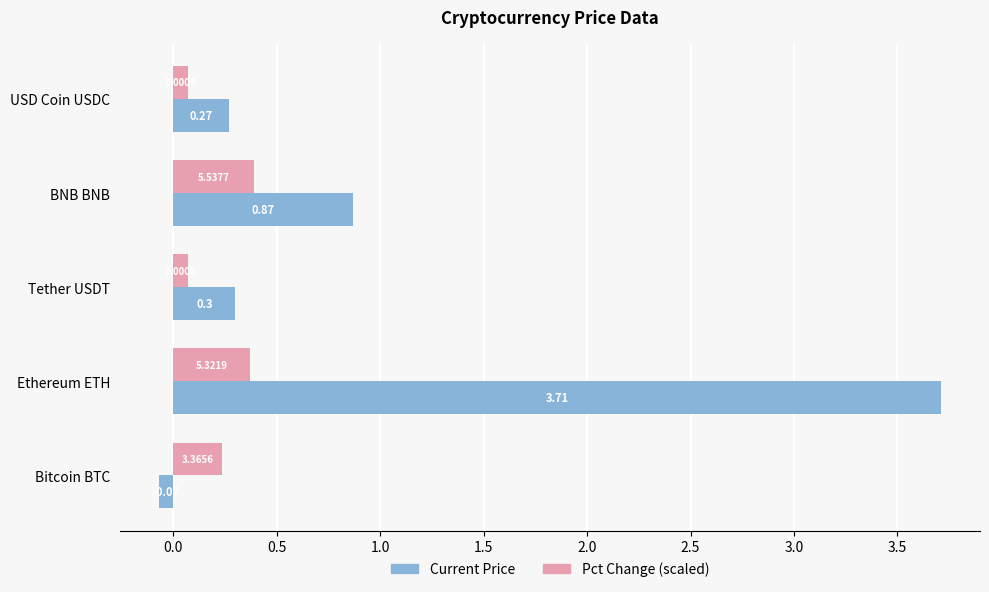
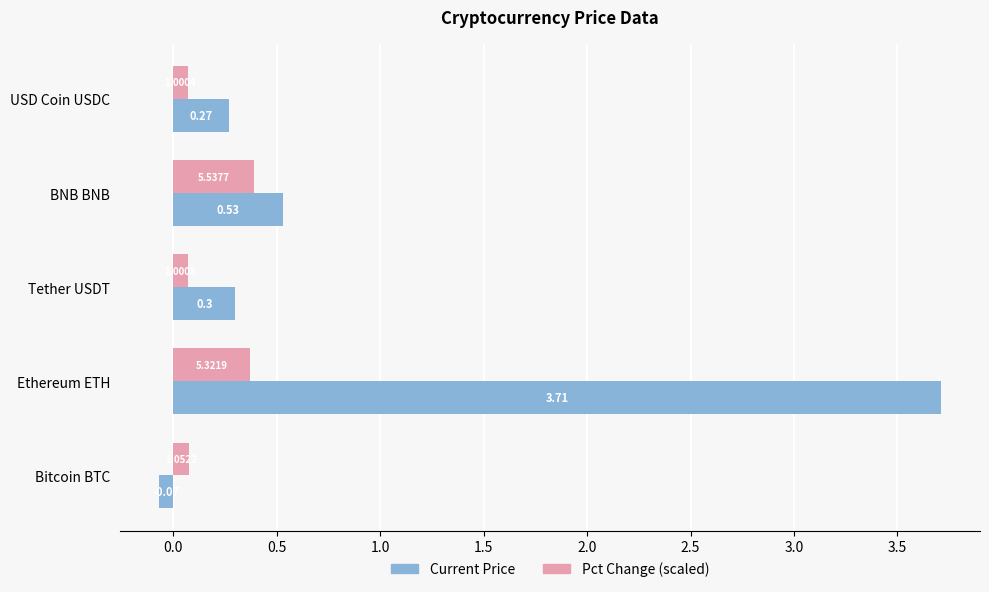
  {
    "Current Price": {
      "USD Coin USDC": 0.27,
-     "BNB BNB": 0.87,
+     "BNB BNB": 0.53,
      "Tether USDT": 0.3,
      "Ethereum ETH": 3.71
    },
    "Pct Change (scaled)": {
      "USD Coin USDC": 0.07,
      "Tether USDT": 0.07,
-     "Bitcoin BTC": 0.24
+     "Bitcoin BTC": 0.07
    }
  }
